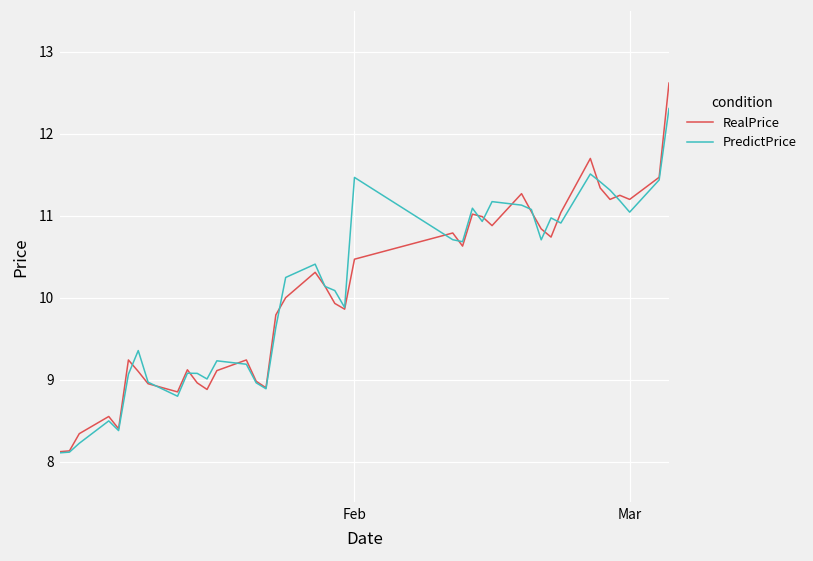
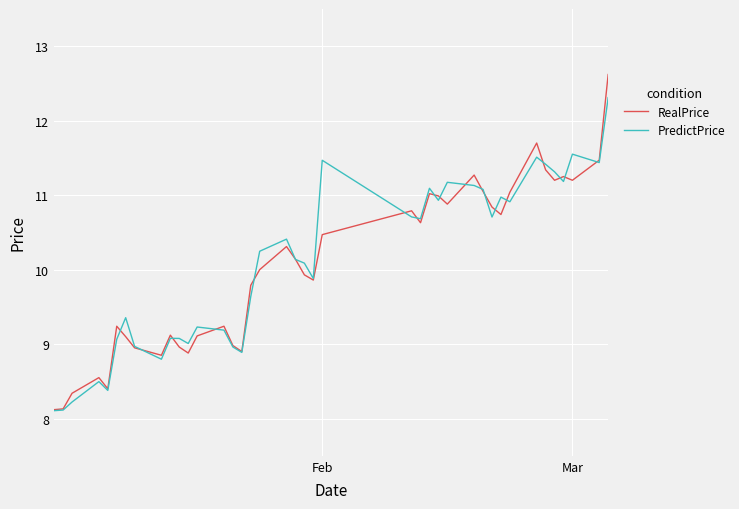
  {
    "RealPrice": {
      "Feb": 10.5,
      "Mar": 11.2
    },
    "PredictPrice": {
      "Feb": 11.5,
-     "Mar": 11.0
+     "Mar": 11.6
    }
  }
